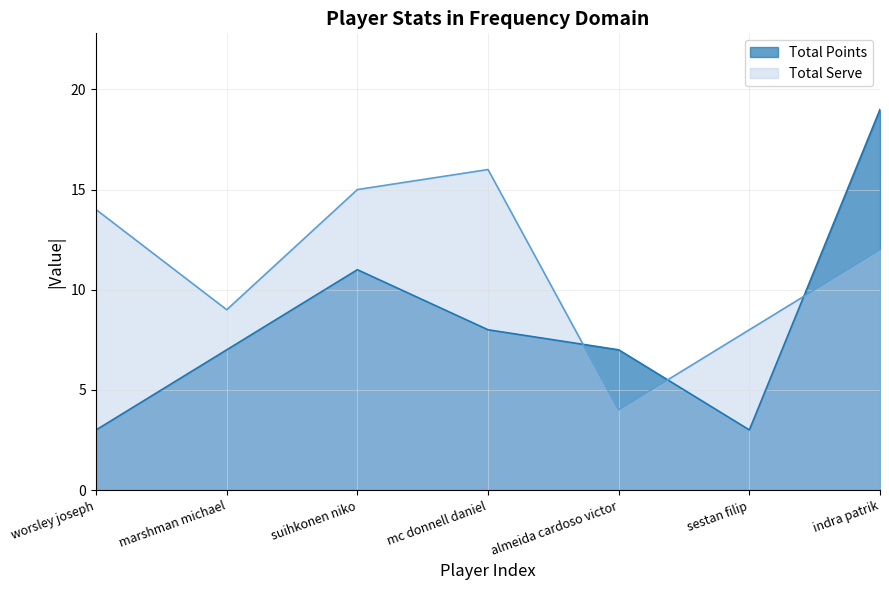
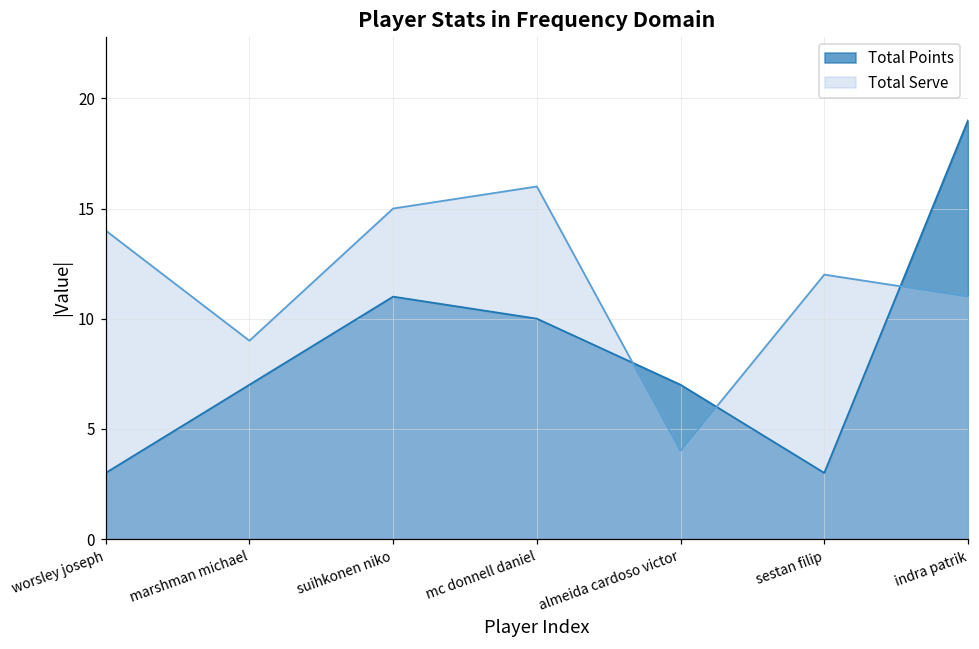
  {
    "Total Points": {
      "worsley joseph": 3,
      "marshman michael": 7,
      "suihkonen niko": 11,
-     "mc donnell daniel": 8,
+     "mc donnell daniel": 10,
      "almeida cardoso victor": 7,
      "sestan filip": 3,
      "indra patrik": 19
    },
    "Total Serve": {
      "worsley joseph": 14,
      "marshman michael": 9,
      "suihkonen niko": 15,
      "mc donnell daniel": 16,
      "almeida cardoso victor": 4,
-     "sestan filip": 8,
-     "indra patrik": 12
+     "sestan filip": 12,
+     "indra patrik": 11
    }
  }
